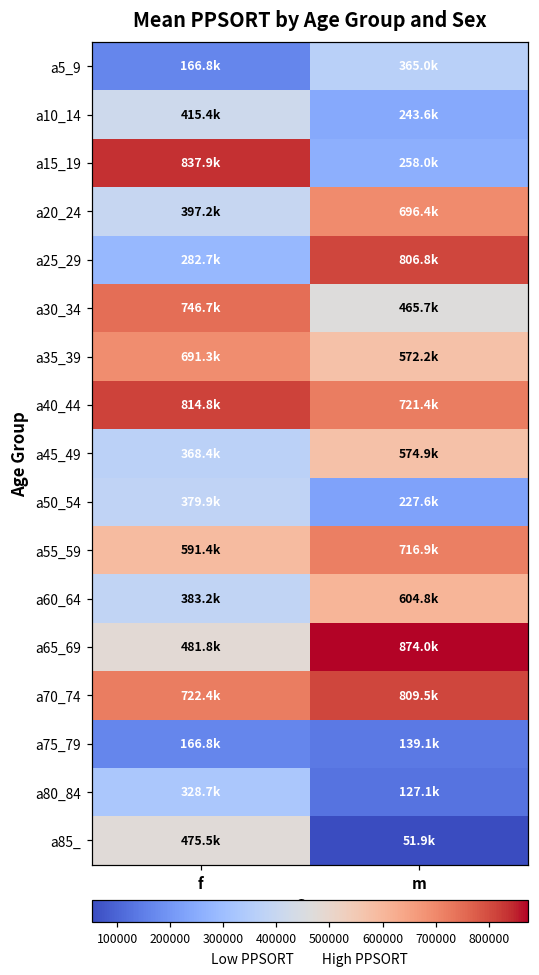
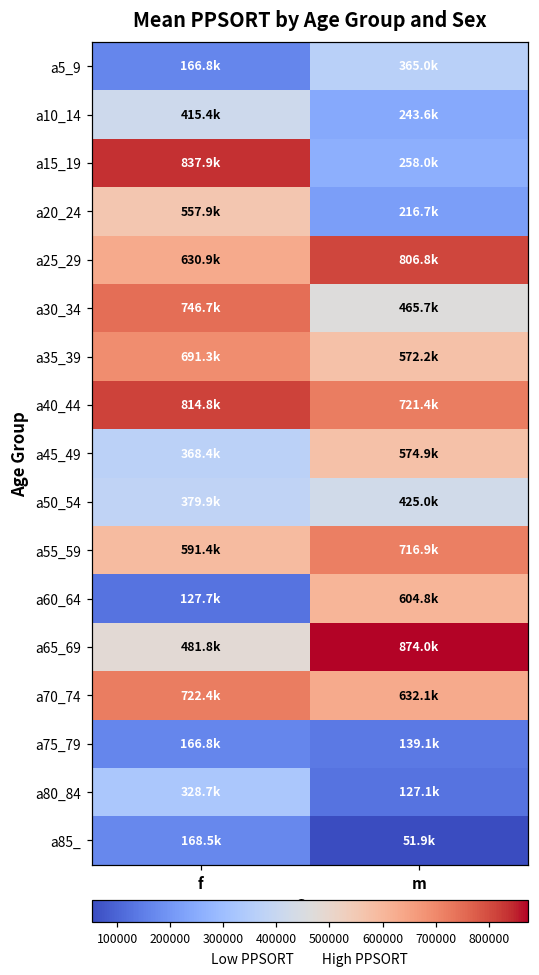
  {
    "a5_9": {
      "f": "166.8k",
      "m": "365.0k"
    },
    "a10_14": {
      "f": "415.4k",
      "m": "243.6k"
    },
    "a15_19": {
      "f": "837.9k",
      "m": "258.0k"
    },
    "a20_24": {
-     "f": "397.2k",
-     "m": "696.4k"
+     "f": "557.9k",
+     "m": "216.7k"
    },
    "a25_29": {
-     "f": "282.7k",
+     "f": "630.9k",
      "m": "806.8k"
    },
    "a30_34": {
      "f": "746.7k",
      "m": "465.7k"
    },
    "a35_39": {
      "f": "691.3k",
      "m": "572.2k"
    },
    "a40_44": {
      "f": "814.8k",
      "m": "721.4k"
    },
    "a45_49": {
      "f": "368.4k",
      "m": "574.9k"
    },
    "a50_54": {
      "f": "379.9k",
-     "m": "227.6k"
+     "m": "425.0k"
    },
    "a55_59": {
      "f": "591.4k",
      "m": "716.9k"
    },
    "a60_64": {
-     "f": "383.2k",
+     "f": "127.7k",
      "m": "604.8k"
    },
    "a65_69": {
      "f": "481.8k",
      "m": "874.0k"
    },
    "a70_74": {
      "f": "722.4k",
-     "m": "809.5k"
+     "m": "632.1k"
    },
    "a75_79": {
      "f": "166.8k",
      "m": "139.1k"
    },
    "a80_84": {
      "f": "328.7k",
      "m": "127.1k"
    },
    "a85_": {
-     "f": "475.5k",
+     "f": "168.5k",
      "m": "51.9k"
    }
  }
